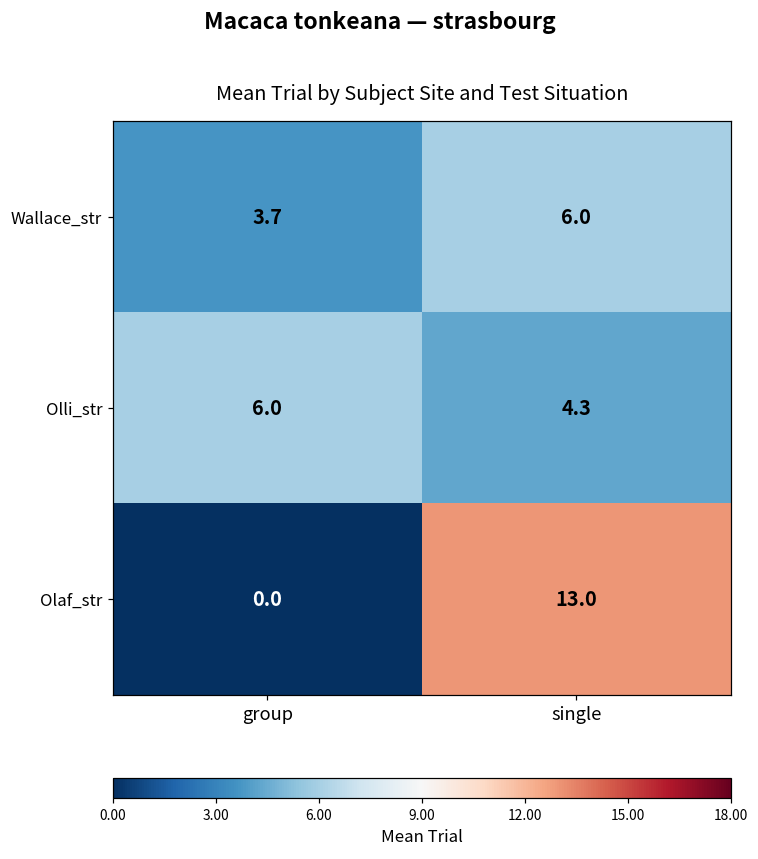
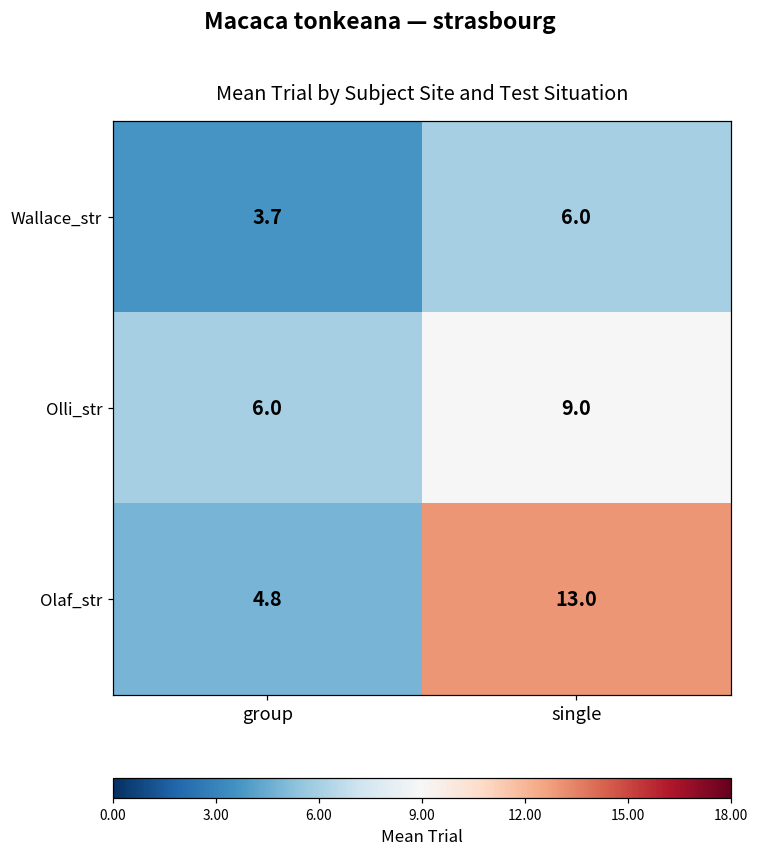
  {
    "Wallace_str": {
      "group": 3.7,
      "single": 6.0
    },
    "Olli_str": {
      "group": 6.0,
-     "single": 4.3
+     "single": 9.0
    },
    "Olaf_str": {
-     "group": 0.0,
+     "group": 4.8,
      "single": 13.0
    }
  }
